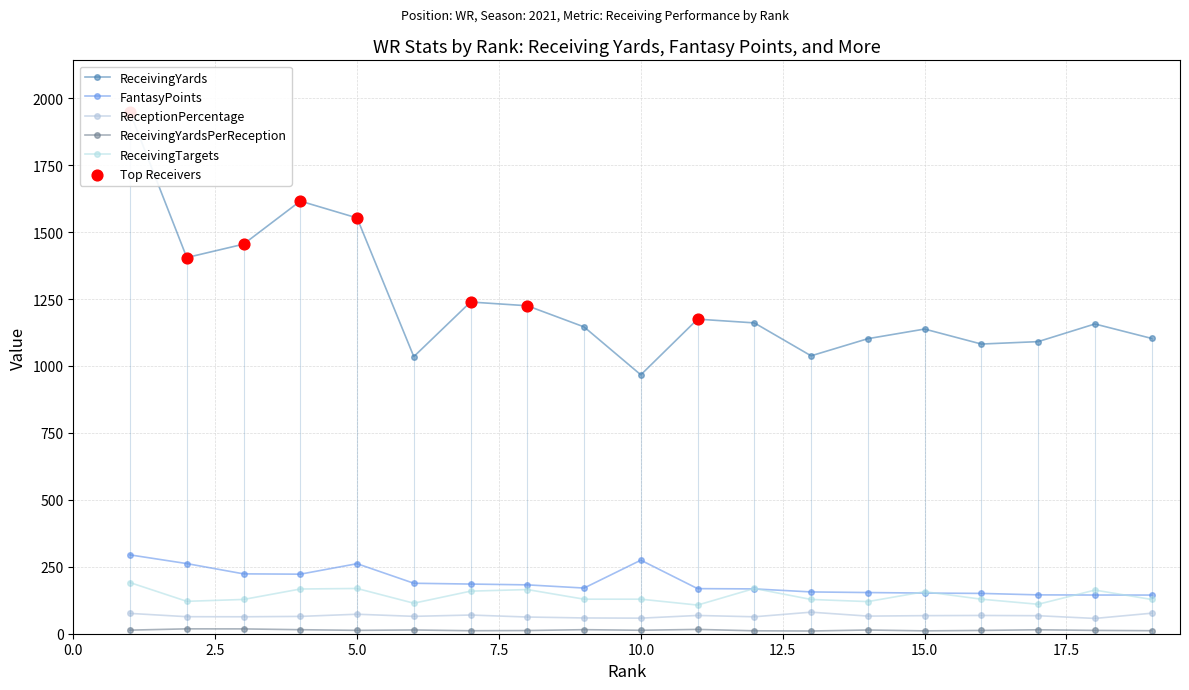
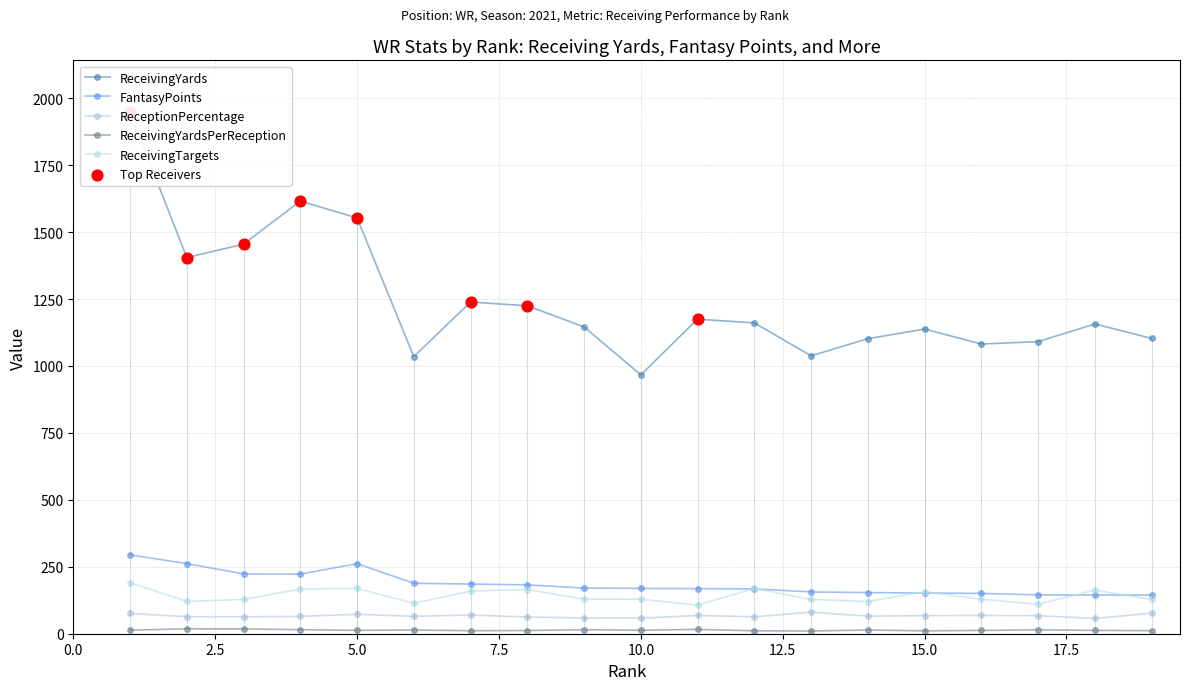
  {
    "FantasyPoints": {
      "5.0": 260,
-     "10.0": 270
+     "10.0": 170
    }
  }
